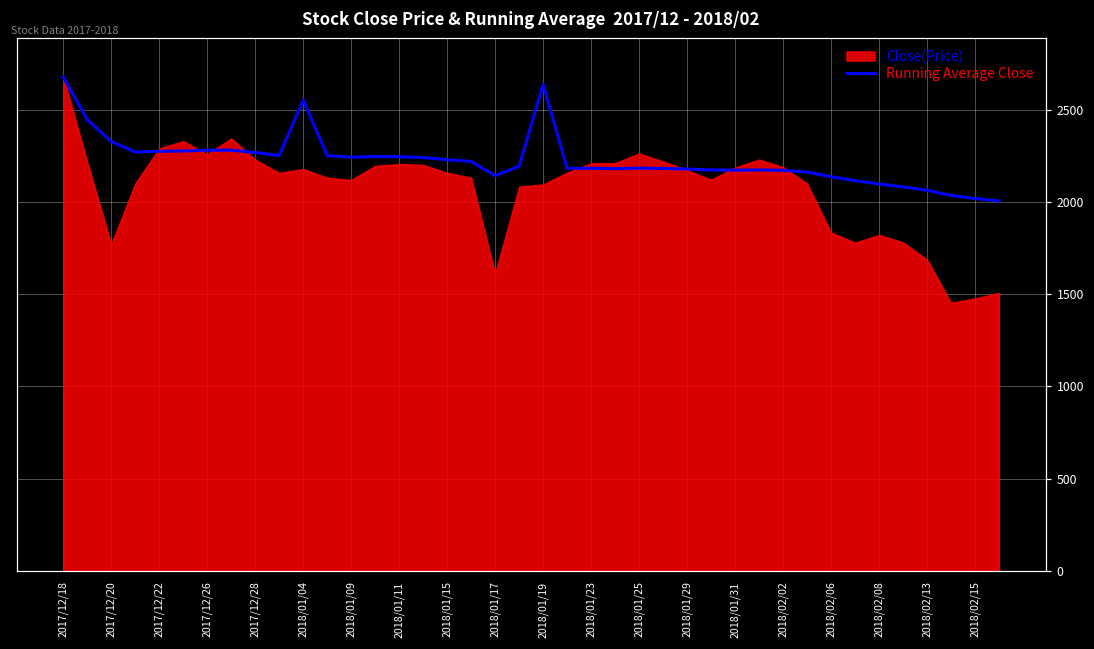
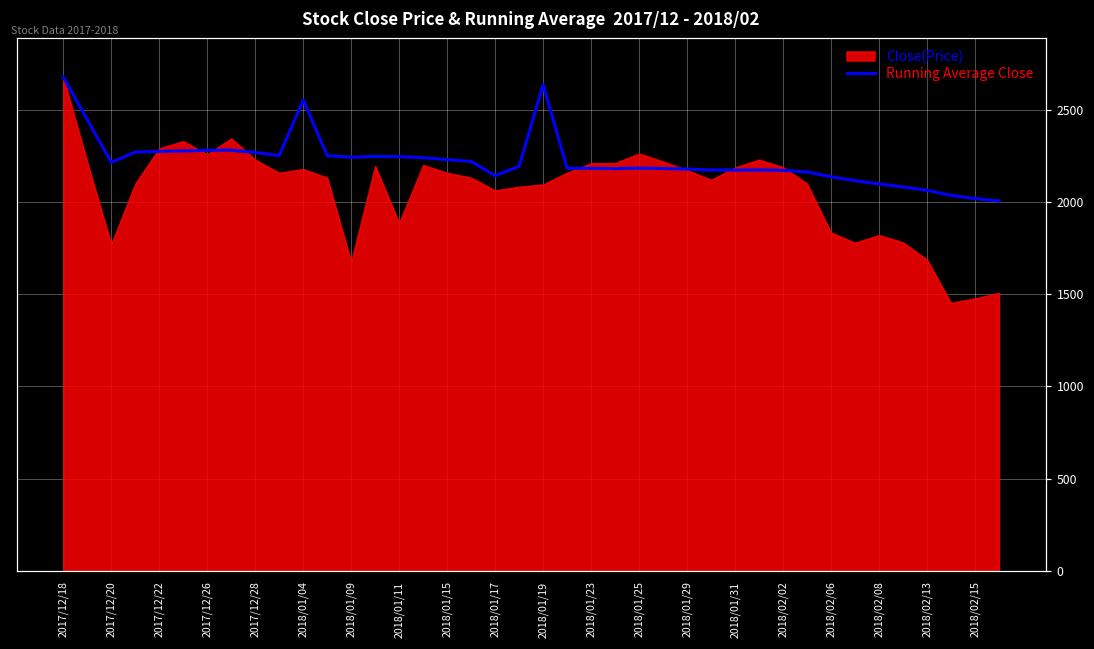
  {
    "Running Average Close": {
-     "2017/12/20": 2330,
+     "2017/12/20": 2220,
      "2017/12/22": 2280,
      "2017/12/26": 2280,
      "2017/12/28": 2270,
      "2018/01/04": 2550,
      "2018/01/09": 2240,
      "2018/01/11": 2250,
      "2018/01/15": 2230,
      "2018/01/17": 2140,
      "2018/01/19": 2640,
      "2018/01/23": 2180,
      "2018/01/25": 2180,
      "2018/02/02": 2170,
      "2018/02/06": 2140,
      "2018/02/08": 2100,
      "2018/02/13": 2060,
      "2018/02/15": 2020
    },
    "Close(Price)": {
      "2017/12/20": 1770,
      "2017/12/22": 2290,
      "2017/12/26": 2260,
      "2017/12/28": 2230,
      "2018/01/04": 2180,
-     "2018/01/09": 2120,
-     "2018/01/11": 2210,
+     "2018/01/09": 1680,
+     "2018/01/11": 1890,
      "2018/01/15": 2160,
-     "2018/01/17": 1610,
+     "2018/01/17": 2060,
      "2018/01/19": 2100,
      "2018/01/23": 2210,
      "2018/01/25": 2260,
      "2018/02/02": 2190,
      "2018/02/06": 1840,
      "2018/02/08": 1820,
      "2018/02/13": 1690,
      "2018/02/15": 1480
    }
  }
